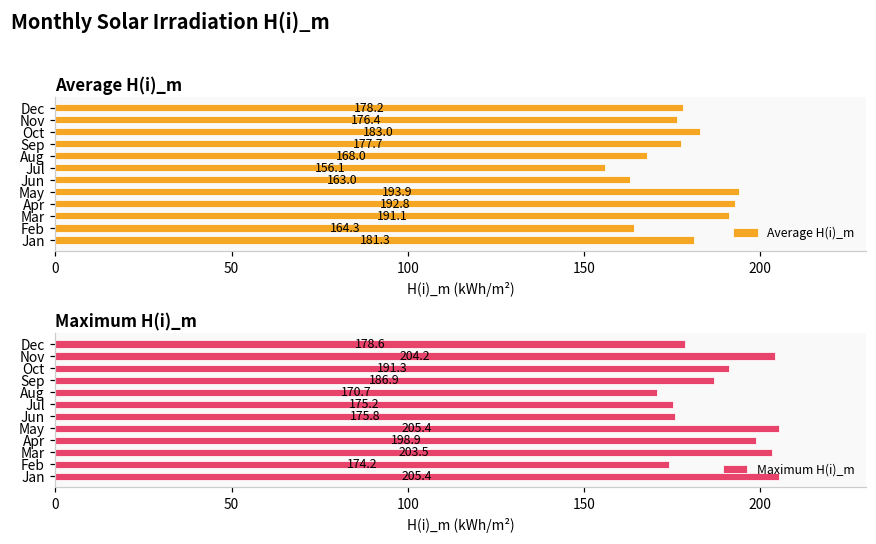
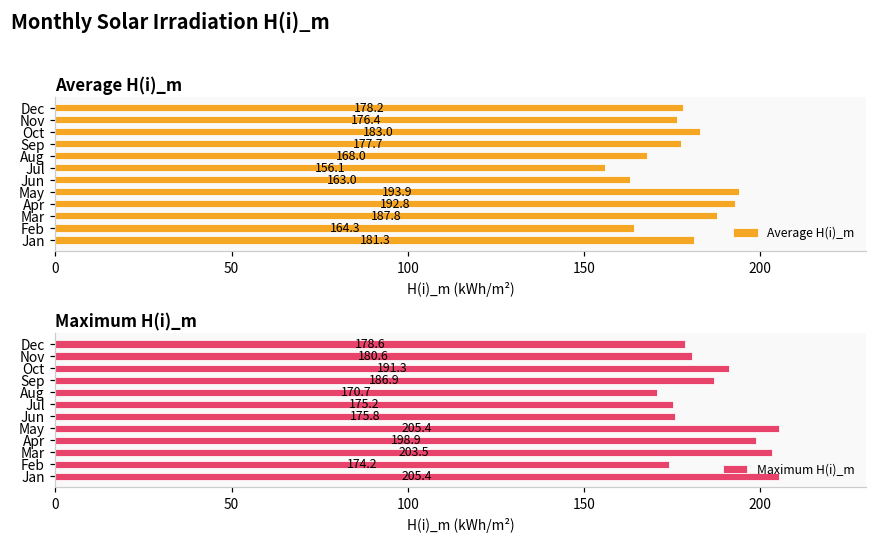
  {
    "Average H(i)_m": {
      "May": 193.9,
-     "Mar": 191.1
+     "Mar": 187.8
    },
    "Maximum H(i)_m": {
-     "Nov": 204.2,
+     "Nov": 180.6,
      "May": 205.4,
      "Mar": 203.5
    }
  }
